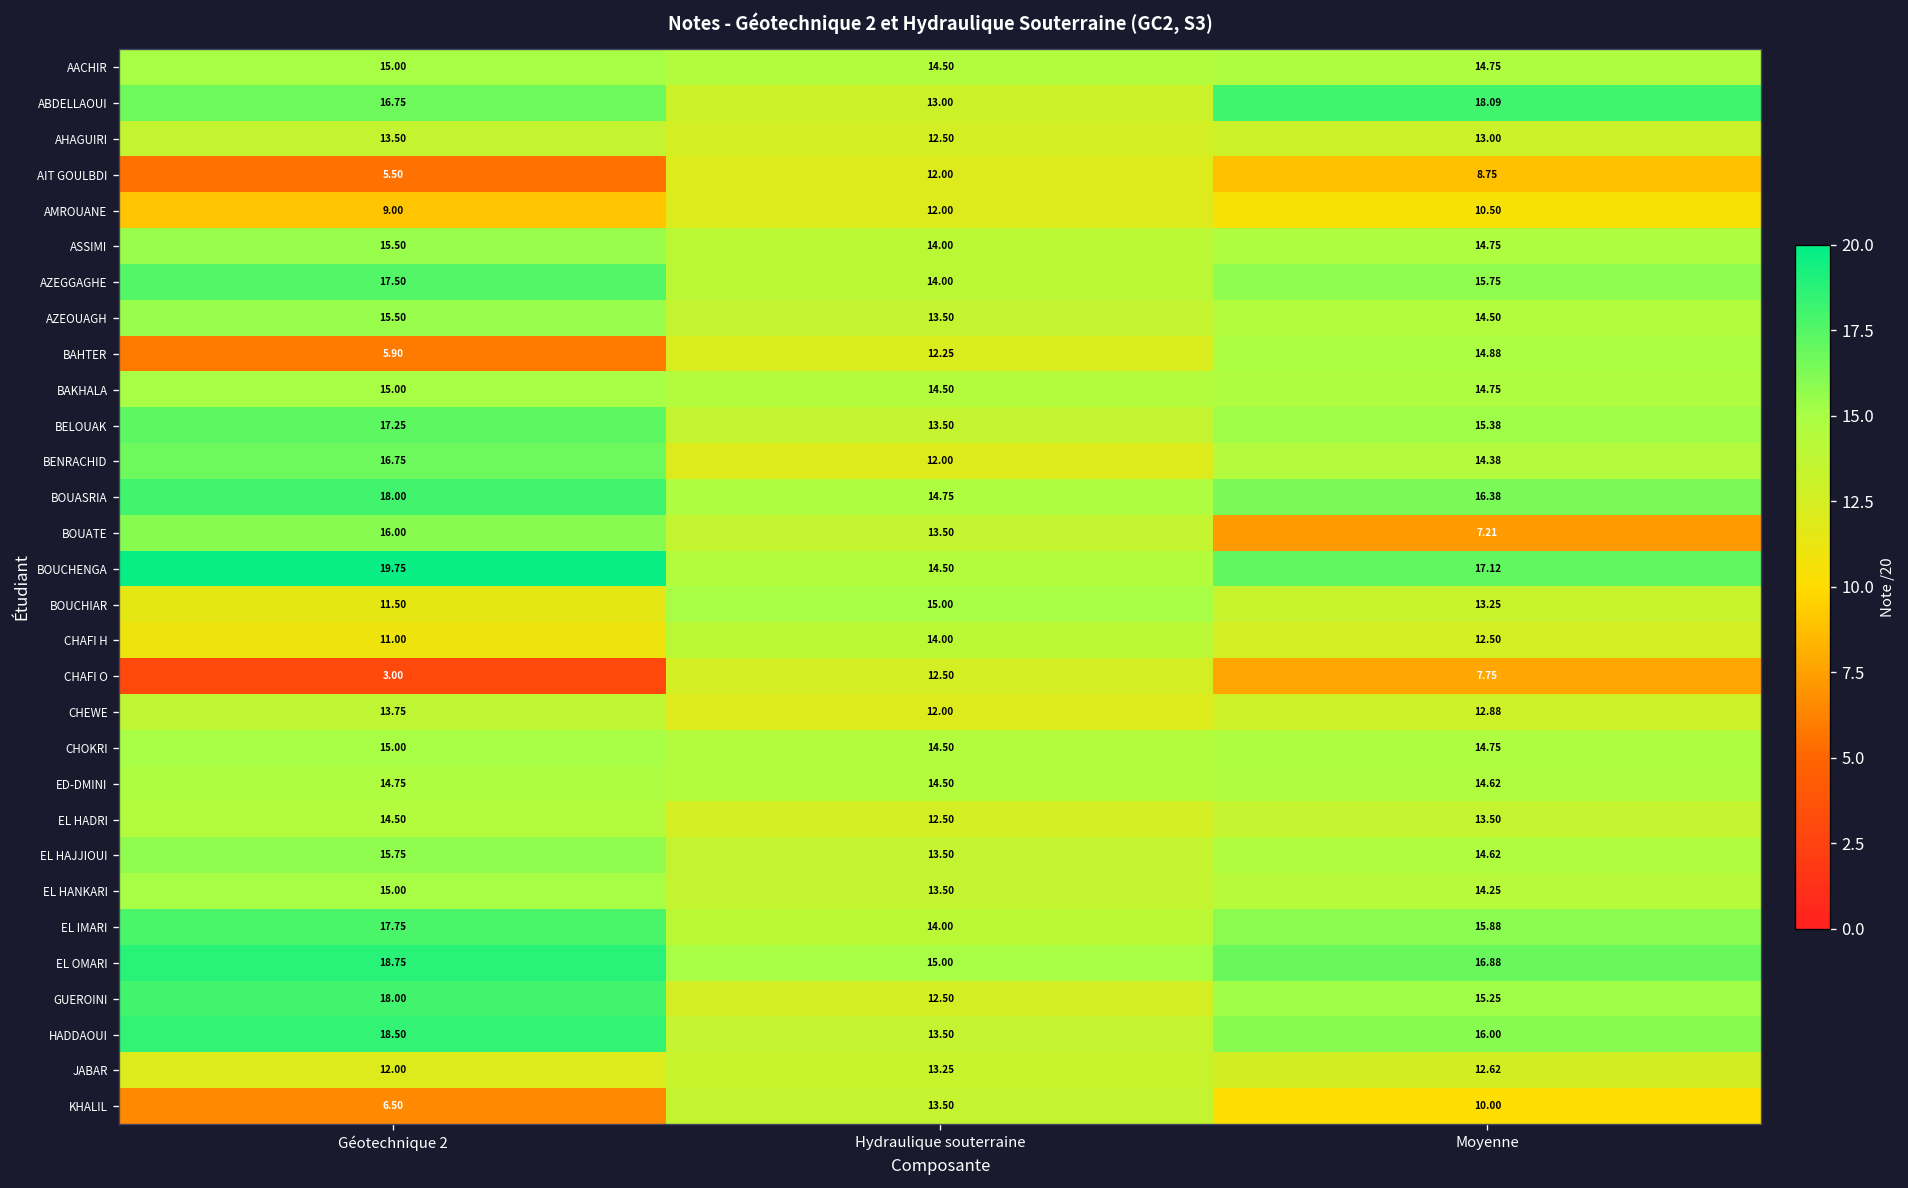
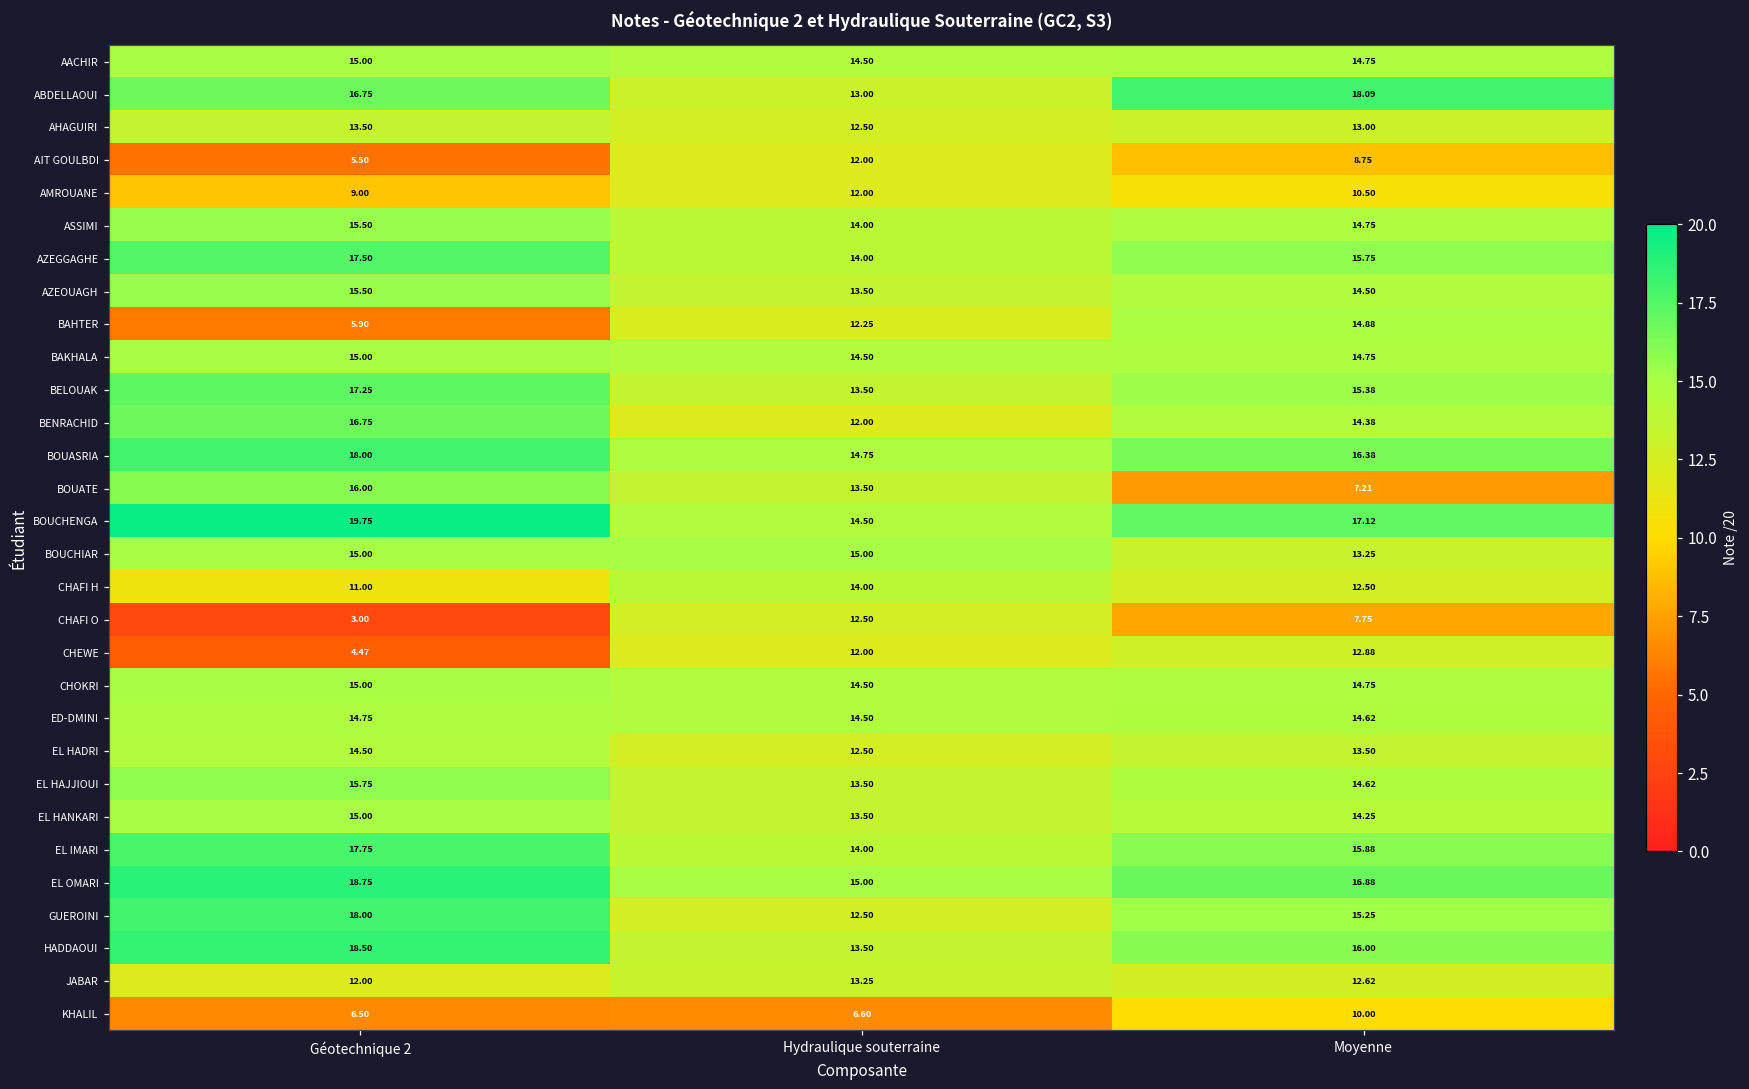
  {
    "AACHIR": {
      "Géotechnique 2": 15.00,
      "Hydraulique souterraine": 14.50,
      "Moyenne": 14.75
    },
    "ABDELLAOUI": {
      "Géotechnique 2": 16.75,
      "Hydraulique souterraine": 13.00,
      "Moyenne": 18.09
    },
    "AHAGUIRI": {
      "Géotechnique 2": 13.50,
      "Hydraulique souterraine": 12.50,
      "Moyenne": 13.00
    },
    "AIT GOULBDI": {
      "Géotechnique 2": 5.50,
      "Hydraulique souterraine": 12.00,
      "Moyenne": 8.75
    },
    "AMROUANE": {
      "Géotechnique 2": 9.00,
      "Hydraulique souterraine": 12.00,
      "Moyenne": 10.50
    },
    "ASSIMI": {
      "Géotechnique 2": 15.50,
      "Hydraulique souterraine": 14.00,
      "Moyenne": 14.75
    },
    "AZEGGAGHE": {
      "Géotechnique 2": 17.50,
      "Hydraulique souterraine": 14.00,
      "Moyenne": 15.75
    },
    "AZEOUAGH": {
      "Géotechnique 2": 15.50,
      "Hydraulique souterraine": 13.50,
      "Moyenne": 14.50
    },
    "BAHTER": {
      "Géotechnique 2": 5.90,
      "Hydraulique souterraine": 12.25,
      "Moyenne": 14.88
    },
    "BAKHALA": {
      "Géotechnique 2": 15.00,
      "Hydraulique souterraine": 14.50,
      "Moyenne": 14.75
    },
    "BELOUAK": {
      "Géotechnique 2": 17.25,
      "Hydraulique souterraine": 13.50,
      "Moyenne": 15.38
    },
    "BENRACHID": {
      "Géotechnique 2": 16.75,
      "Hydraulique souterraine": 12.00,
      "Moyenne": 14.38
    },
    "BOUASRIA": {
      "Géotechnique 2": 18.00,
      "Hydraulique souterraine": 14.75,
      "Moyenne": 16.38
    },
    "BOUATE": {
      "Géotechnique 2": 16.00,
      "Hydraulique souterraine": 13.50,
      "Moyenne": 7.21
    },
    "BOUCHENGA": {
      "Géotechnique 2": 19.75,
      "Hydraulique souterraine": 14.50,
      "Moyenne": 17.12
    },
    "BOUCHIAR": {
-     "Géotechnique 2": 11.50,
+     "Géotechnique 2": 15.00,
      "Hydraulique souterraine": 15.00,
      "Moyenne": 13.25
    },
    "CHAFI H": {
      "Géotechnique 2": 11.00,
      "Hydraulique souterraine": 14.00,
      "Moyenne": 12.50
    },
    "CHAFI O": {
      "Géotechnique 2": 3.00,
      "Hydraulique souterraine": 12.50,
      "Moyenne": 7.75
    },
    "CHEWE": {
-     "Géotechnique 2": 13.75,
+     "Géotechnique 2": 4.47,
      "Hydraulique souterraine": 12.00,
      "Moyenne": 12.88
    },
    "CHOKRI": {
      "Géotechnique 2": 15.00,
      "Hydraulique souterraine": 14.50,
      "Moyenne": 14.75
    },
    "ED-DMINI": {
      "Géotechnique 2": 14.75,
      "Hydraulique souterraine": 14.50,
      "Moyenne": 14.62
    },
    "EL HADRI": {
      "Géotechnique 2": 14.50,
      "Hydraulique souterraine": 12.50,
      "Moyenne": 13.50
    },
    "EL HAJJIOUI": {
      "Géotechnique 2": 15.75,
      "Hydraulique souterraine": 13.50,
      "Moyenne": 14.62
    },
    "EL HANKARI": {
      "Géotechnique 2": 15.00,
      "Hydraulique souterraine": 13.50,
      "Moyenne": 14.25
    },
    "EL IMARI": {
      "Géotechnique 2": 17.75,
      "Hydraulique souterraine": 14.00,
      "Moyenne": 15.88
    },
    "EL OMARI": {
      "Géotechnique 2": 18.75,
      "Hydraulique souterraine": 15.00,
      "Moyenne": 16.88
    },
    "GUEROINI": {
      "Géotechnique 2": 18.00,
      "Hydraulique souterraine": 12.50,
      "Moyenne": 15.25
    },
    "HADDAOUI": {
      "Géotechnique 2": 18.50,
      "Hydraulique souterraine": 13.50,
      "Moyenne": 16.00
    },
    "JABAR": {
      "Géotechnique 2": 12.00,
      "Hydraulique souterraine": 13.25,
      "Moyenne": 12.62
    },
    "KHALIL": {
      "Géotechnique 2": 6.50,
-     "Hydraulique souterraine": 13.50,
+     "Hydraulique souterraine": 6.60,
      "Moyenne": 10.00
    }
  }
